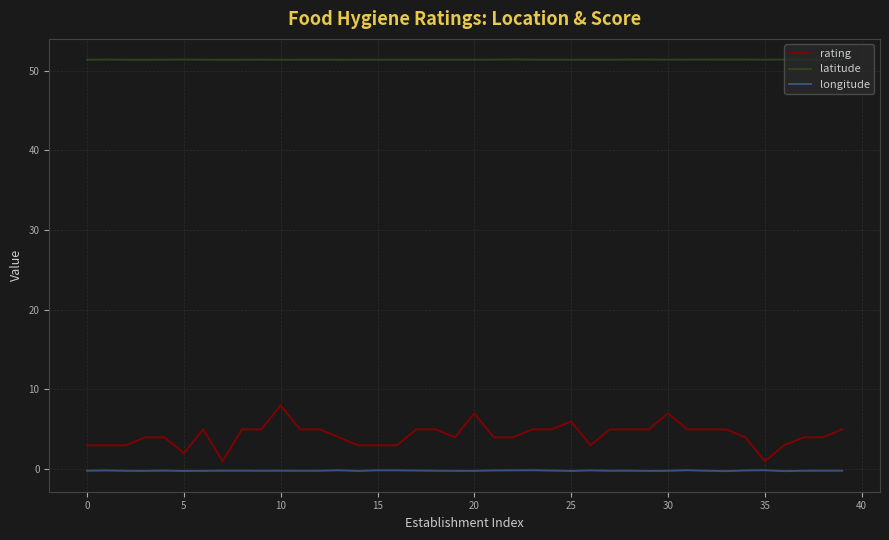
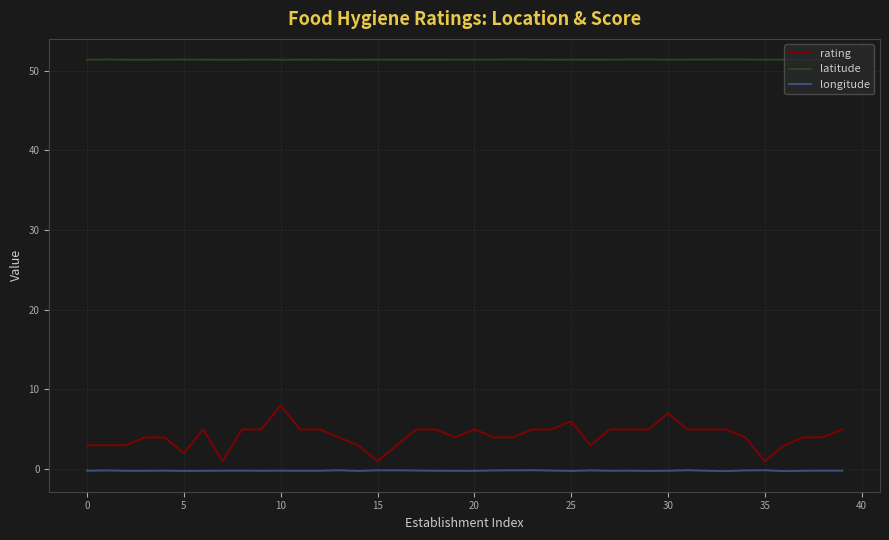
  {
    "rating": {
      "0": 3,
      "5": 2,
      "10": 8,
-     "15": 3,
-     "20": 7,
+     "15": 1,
+     "20": 5,
      "25": 6,
      "30": 7,
      "35": 1
    },
    "latitude": {
      "0": 51,
      "5": 51,
      "10": 51,
      "15": 51,
      "20": 51,
      "25": 51,
      "30": 51,
      "35": 51
    },
    "longitude": {
      "0": 0,
      "5": 0,
      "10": 0,
      "15": 0,
      "20": 0,
      "25": 0,
      "30": 0,
      "35": 0
    }
  }
